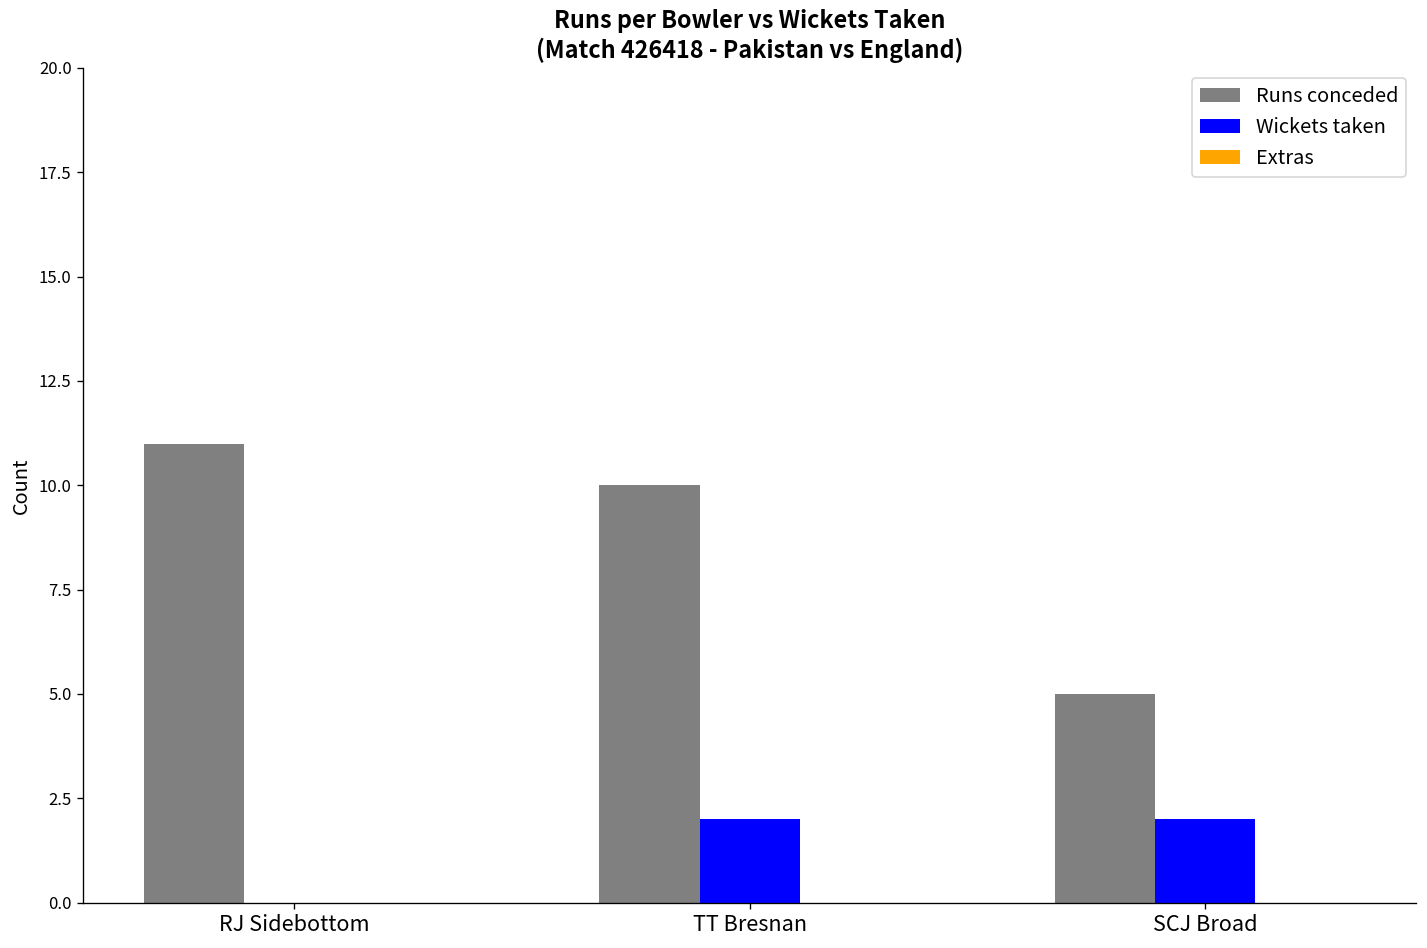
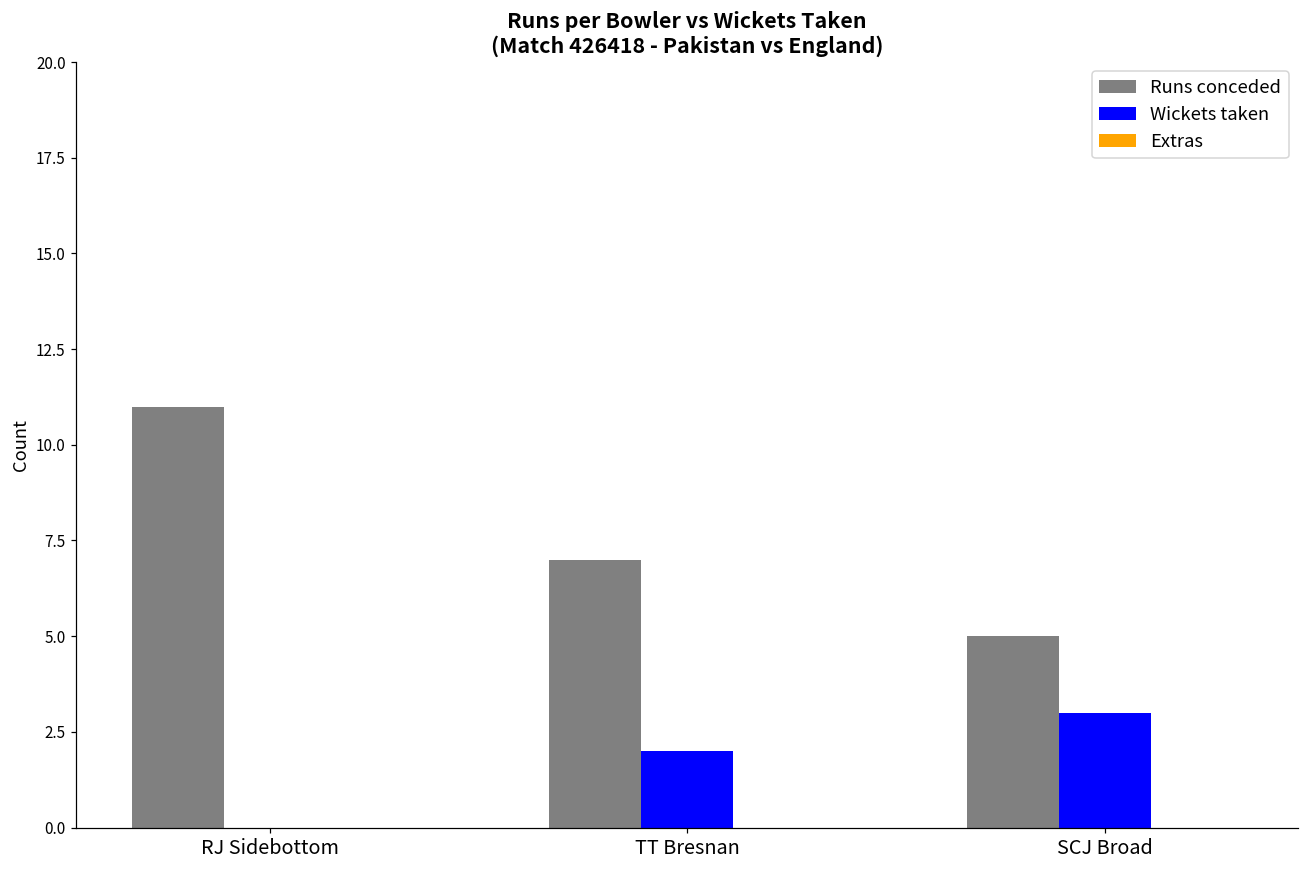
  {
    "Runs conceded": {
      "RJ Sidebottom": 11,
-     "TT Bresnan": 10,
+     "TT Bresnan": 7,
      "SCJ Broad": 5
    },
    "Wickets taken": {
      "RJ Sidebottom": 0,
      "TT Bresnan": 2,
-     "SCJ Broad": 2
+     "SCJ Broad": 3
    },
    "Extras": {
      "RJ Sidebottom": 0,
      "TT Bresnan": 0,
      "SCJ Broad": 0
    }
  }
